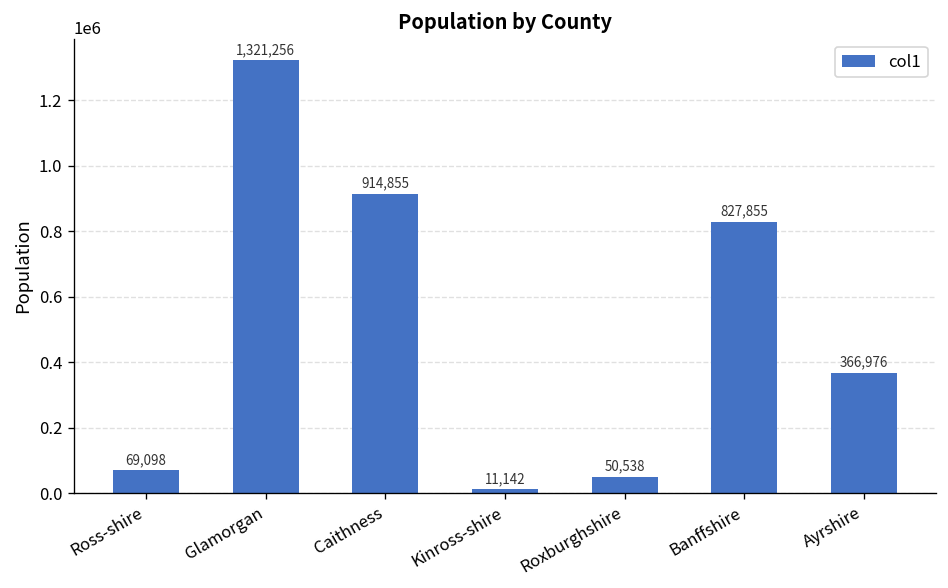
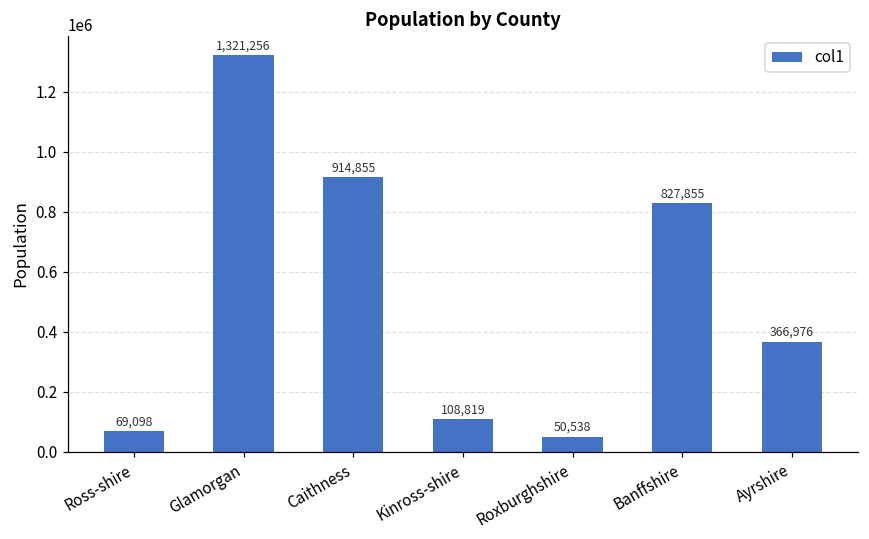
  {
    "Ross-shire": "69,098",
    "Glamorgan": "1,321,256",
    "Caithness": "914,855",
-   "Kinross-shire": "11,142",
+   "Kinross-shire": "108,819",
    "Roxburghshire": "50,538",
    "Banffshire": "827,855",
    "Ayrshire": "366,976"
  }
